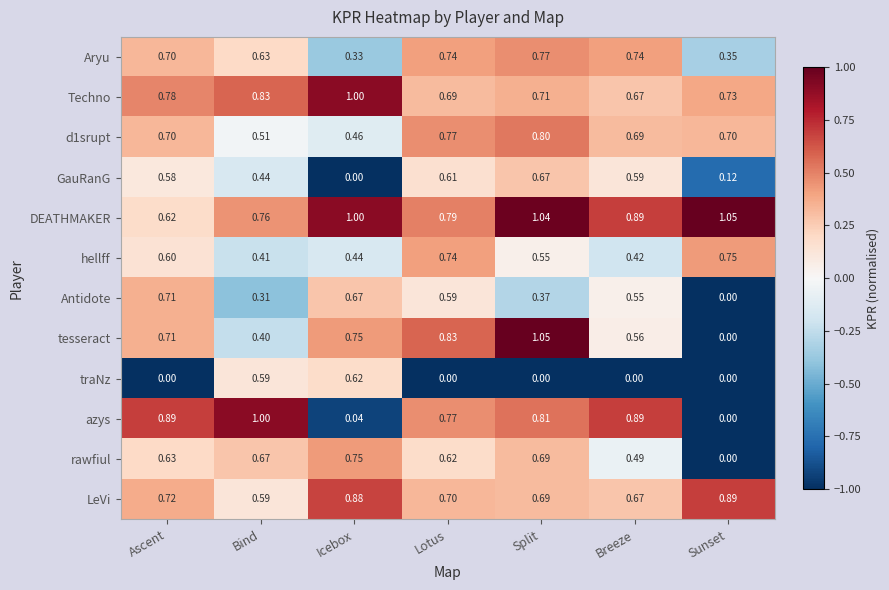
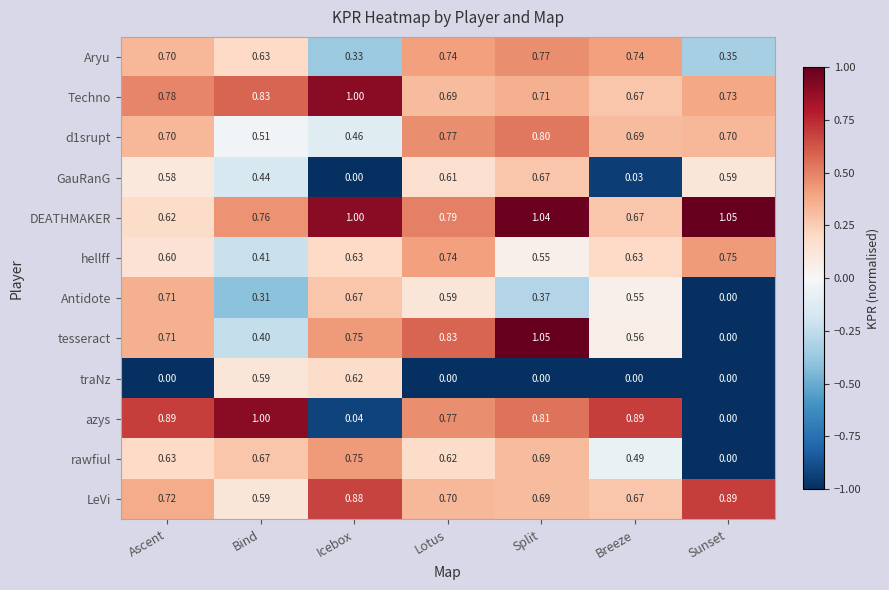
  {
    "Aryu": {
      "Ascent": 0.70,
      "Bind": 0.63,
      "Icebox": 0.33,
      "Lotus": 0.74,
      "Split": 0.77,
      "Breeze": 0.74,
      "Sunset": 0.35
    },
    "Techno": {
      "Ascent": 0.78,
      "Bind": 0.83,
      "Icebox": 1.00,
      "Lotus": 0.69,
      "Split": 0.71,
      "Breeze": 0.67,
      "Sunset": 0.73
    },
    "d1srupt": {
      "Ascent": 0.70,
      "Bind": 0.51,
      "Icebox": 0.46,
      "Lotus": 0.77,
      "Split": 0.80,
      "Breeze": 0.69,
      "Sunset": 0.70
    },
    "GauRanG": {
      "Ascent": 0.58,
      "Bind": 0.44,
      "Icebox": 0.00,
      "Lotus": 0.61,
      "Split": 0.67,
-     "Breeze": 0.59,
-     "Sunset": 0.12
+     "Breeze": 0.03,
+     "Sunset": 0.59
    },
    "DEATHMAKER": {
      "Ascent": 0.62,
      "Bind": 0.76,
      "Icebox": 1.00,
      "Lotus": 0.79,
      "Split": 1.04,
-     "Breeze": 0.89,
+     "Breeze": 0.67,
      "Sunset": 1.05
    },
    "hellff": {
      "Ascent": 0.60,
      "Bind": 0.41,
-     "Icebox": 0.44,
+     "Icebox": 0.63,
      "Lotus": 0.74,
      "Split": 0.55,
-     "Breeze": 0.42,
+     "Breeze": 0.63,
      "Sunset": 0.75
    },
    "Antidote": {
      "Ascent": 0.71,
      "Bind": 0.31,
      "Icebox": 0.67,
      "Lotus": 0.59,
      "Split": 0.37,
      "Breeze": 0.55,
      "Sunset": 0.00
    },
    "tesseract": {
      "Ascent": 0.71,
      "Bind": 0.40,
      "Icebox": 0.75,
      "Lotus": 0.83,
      "Split": 1.05,
      "Breeze": 0.56,
      "Sunset": 0.00
    },
    "traNz": {
      "Ascent": 0.00,
      "Bind": 0.59,
      "Icebox": 0.62,
      "Lotus": 0.00,
      "Split": 0.00,
      "Breeze": 0.00,
      "Sunset": 0.00
    },
    "azys": {
      "Ascent": 0.89,
      "Bind": 1.00,
      "Icebox": 0.04,
      "Lotus": 0.77,
      "Split": 0.81,
      "Breeze": 0.89,
      "Sunset": 0.00
    },
    "rawfiul": {
      "Ascent": 0.63,
      "Bind": 0.67,
      "Icebox": 0.75,
      "Lotus": 0.62,
      "Split": 0.69,
      "Breeze": 0.49,
      "Sunset": 0.00
    },
    "LeVi": {
      "Ascent": 0.72,
      "Bind": 0.59,
      "Icebox": 0.88,
      "Lotus": 0.70,
      "Split": 0.69,
      "Breeze": 0.67,
      "Sunset": 0.89
    }
  }
